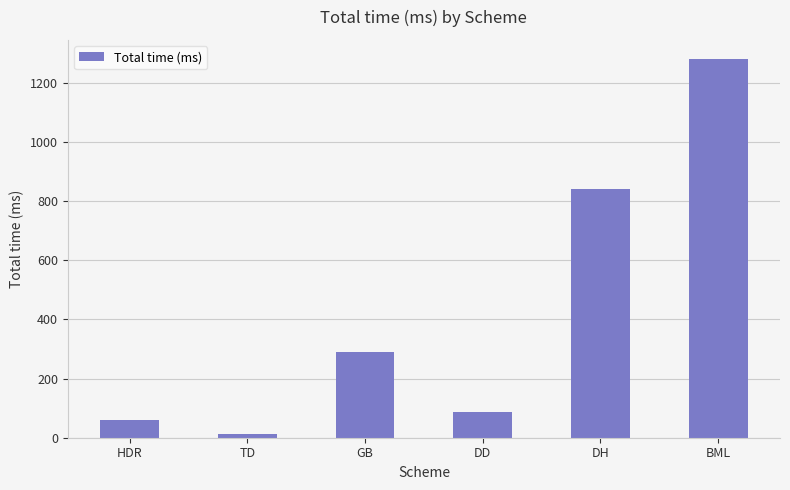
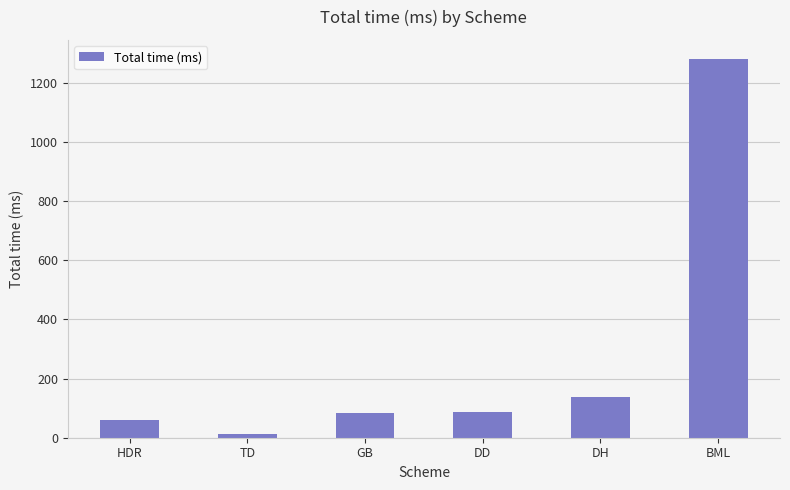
  {
    "HDR": 60,
    "TD": 10,
-   "GB": 290,
+   "GB": 90,
    "DD": 90,
-   "DH": 840,
+   "DH": 140,
    "BML": 1280
  }
